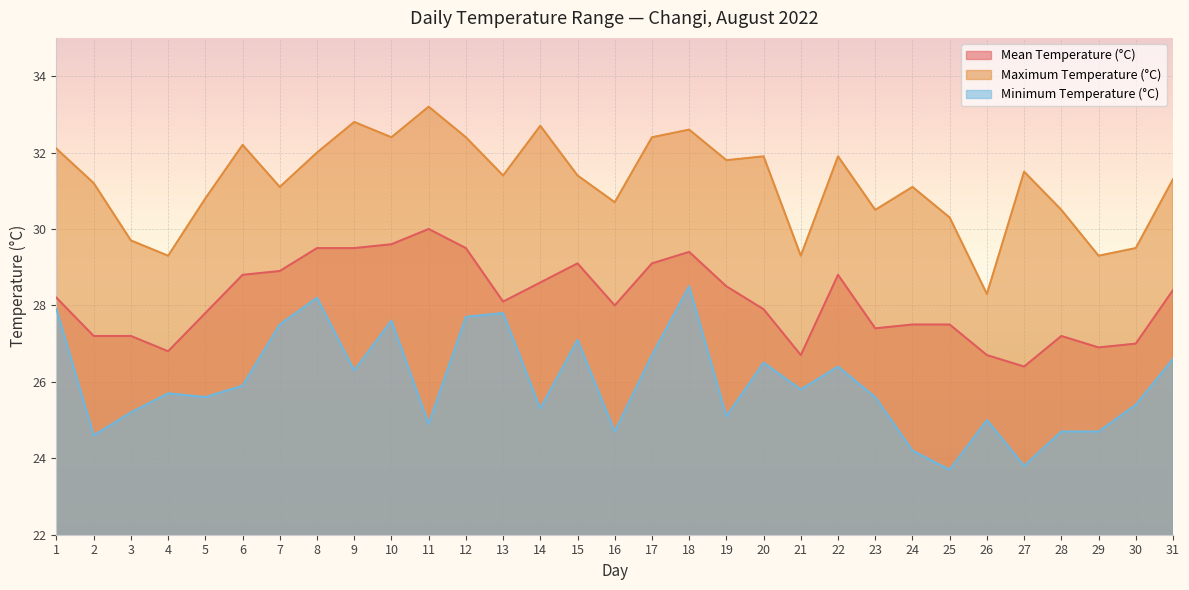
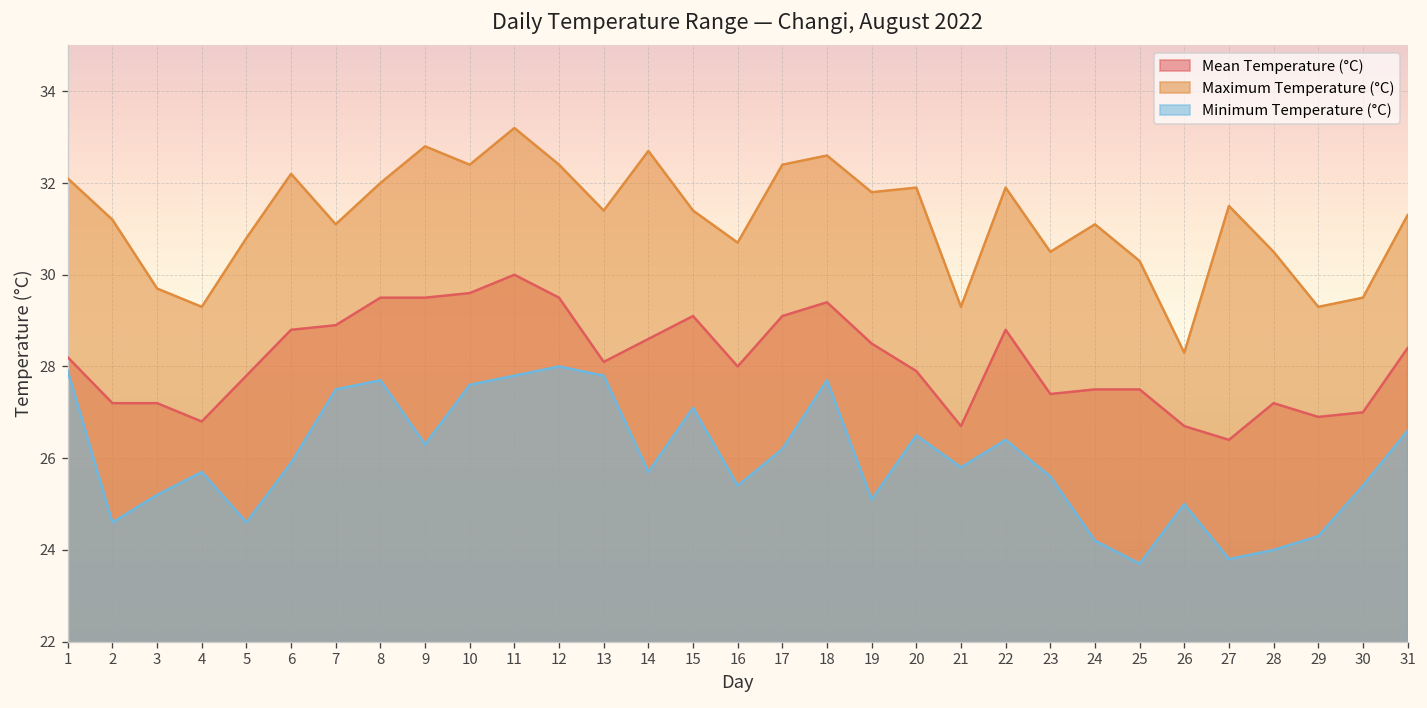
  {
    "Minimum Temperature (°C)": {
      "1": 27.9,
      "2": 24.6,
      "3": 25.2,
      "4": 25.7,
-     "5": 25.6,
+     "5": 24.6,
      "6": 25.9,
      "7": 27.5,
-     "8": 28.2,
+     "8": 27.7,
      "9": 26.3,
      "10": 27.6,
-     "11": 24.9,
-     "12": 27.7,
+     "11": 27.8,
+     "12": 28.0,
      "13": 27.8,
-     "14": 25.3,
+     "14": 25.7,
      "15": 27.1,
-     "16": 24.7,
-     "17": 26.7,
-     "18": 28.5,
+     "16": 25.4,
+     "17": 26.2,
+     "18": 27.7,
      "19": 25.1,
      "20": 26.5,
      "21": 25.8,
      "22": 26.4,
      "23": 25.6,
      "24": 24.2,
      "25": 23.7,
      "26": 25.0,
      "27": 23.8,
-     "28": 24.7,
-     "29": 24.7,
+     "28": 24.0,
+     "29": 24.3,
      "30": 25.4,
      "31": 26.6
    }
  }
